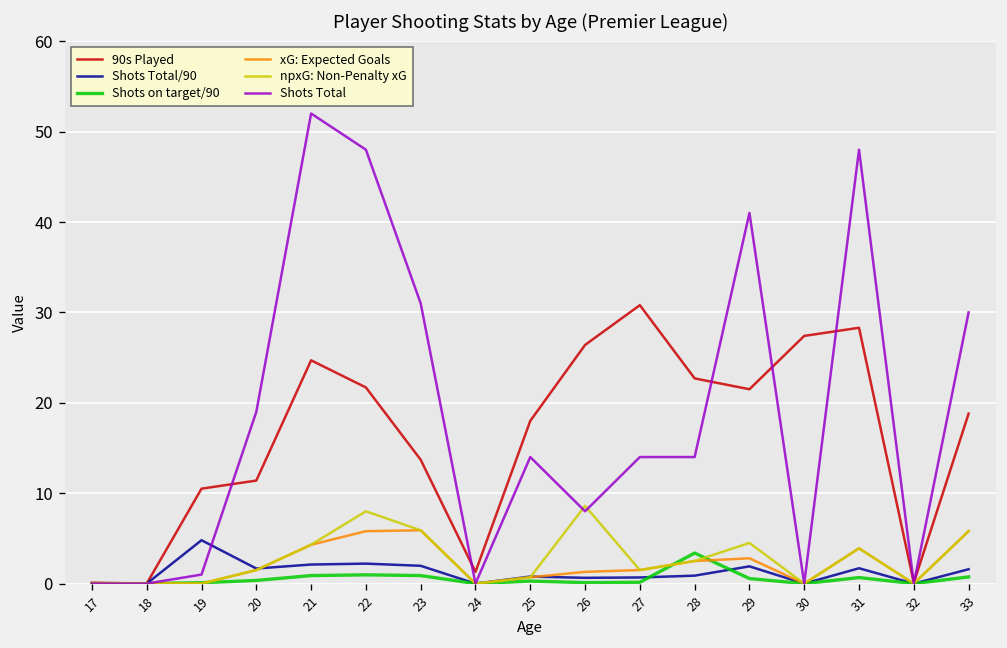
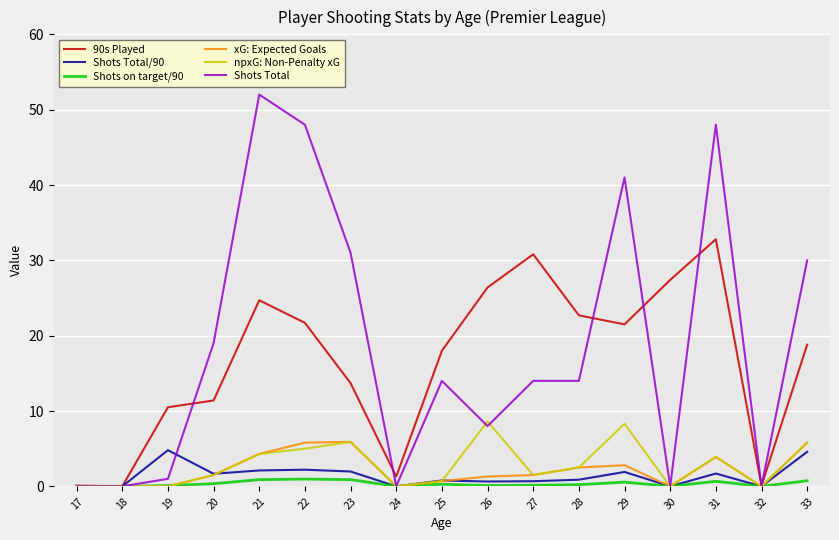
  {
    "90s Played": {
      "19": 11,
      "20": 11,
      "21": 25,
      "22": 22,
      "23": 14,
      "24": 1,
      "25": 18,
      "26": 26,
      "27": 31,
      "28": 23,
      "29": 22,
      "30": 27,
-     "31": 28,
+     "31": 33,
      "33": 19
    },
    "Shots Total/90": {
      "19": 5,
      "21": 2,
      "22": 2,
      "23": 2,
      "26": 1,
      "27": 1,
      "28": 1,
      "29": 2,
      "31": 2,
-     "33": 2
+     "33": 5
    },
    "Shots on target/90": {
      "20": 0,
      "21": 1,
      "22": 1,
      "23": 1,
      "25": 0,
      "26": 0,
      "27": 0,
-     "28": 3,
+     "28": 0,
      "29": 1,
      "31": 1,
      "33": 1
    },
    "xG: Expected Goals": {
      "22": 6,
      "26": 1,
      "29": 3
    },
    "npxG: Non-Penalty xG": {
-     "22": 8,
+     "22": 5,
      "26": 9,
-     "29": 5
+     "29": 8
    },
    "Shots Total": {
      "19": 1,
      "20": 19,
      "21": 52,
      "22": 48,
      "23": 31,
      "25": 14,
      "26": 8,
      "27": 14,
      "28": 14,
      "29": 41,
      "31": 48,
      "33": 30
    }
  }
